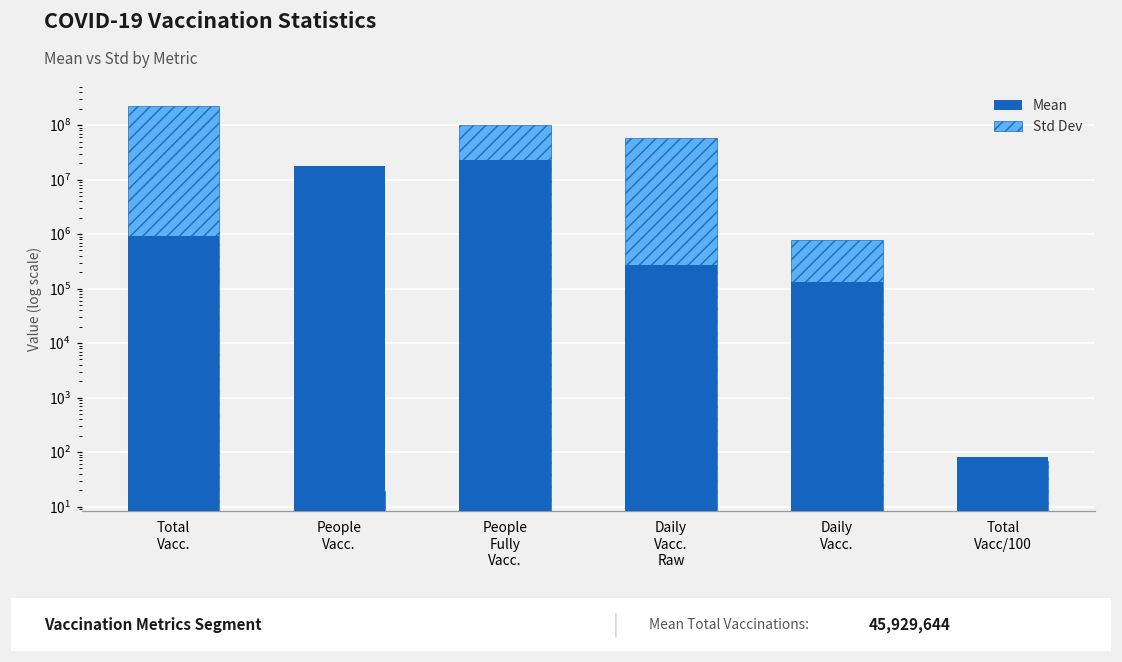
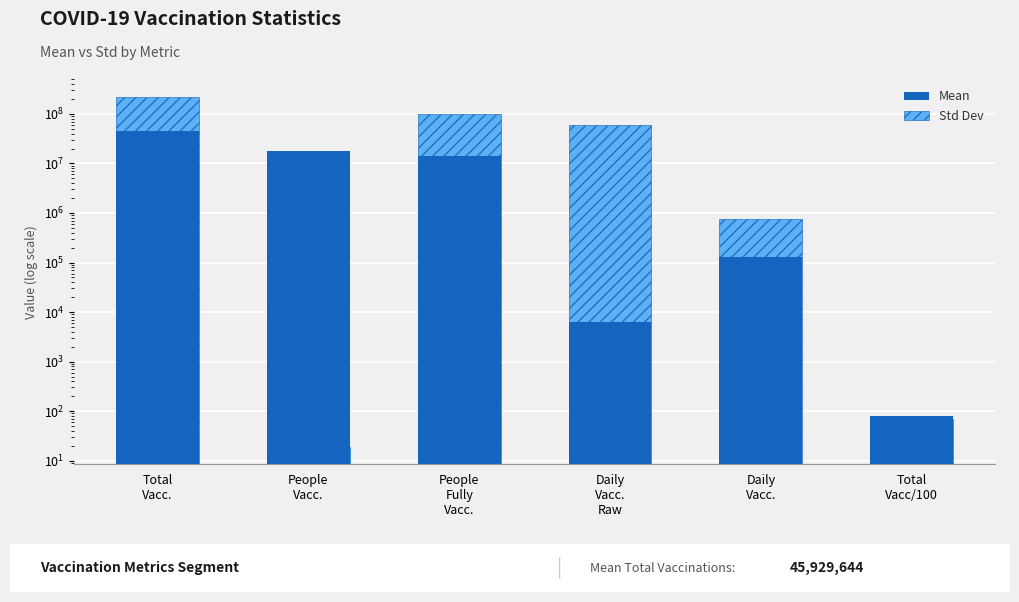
  {
    "Mean": {
-     "Total Vacc.": 900000,
+     "Total Vacc.": 50000000,
      "People Vacc.": 18000000,
-     "People Fully Vacc.": 20000000,
-     "Daily Vacc. Raw": 300000,
+     "People Fully Vacc.": 14000000,
+     "Daily Vacc. Raw": 6000,
      "Total Vacc/100": 80
    },
    "Std Dev": {
      "Total Vacc.": 200000000,
      "People Fully Vacc.": 100000000,
      "Daily Vacc. Raw": 60000000,
      "Daily Vacc.": 800000
    }
  }
